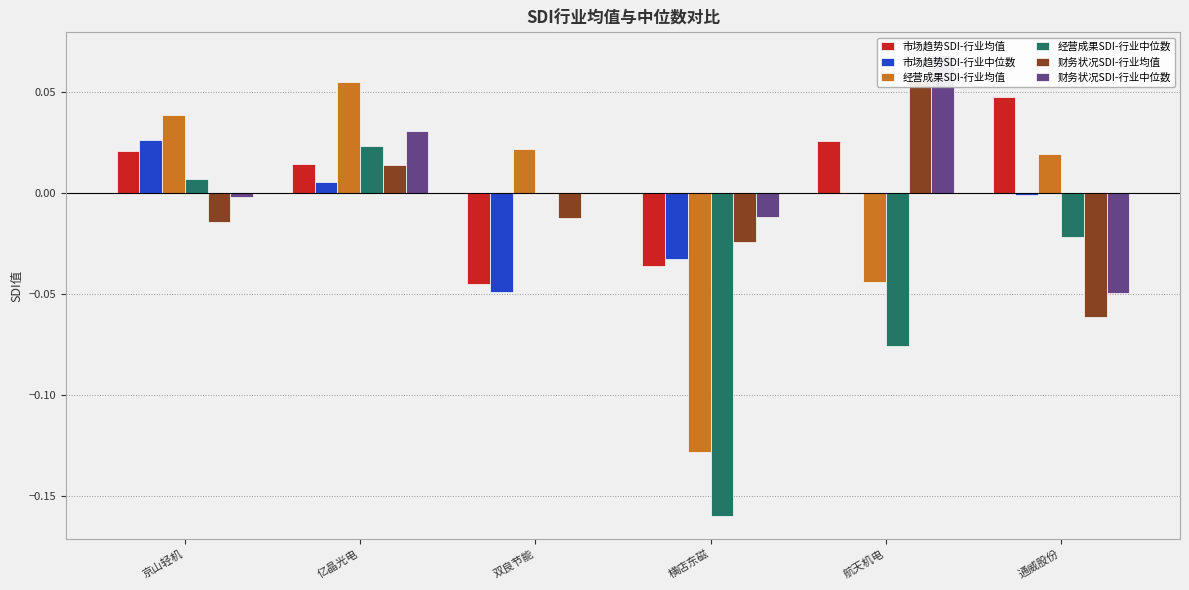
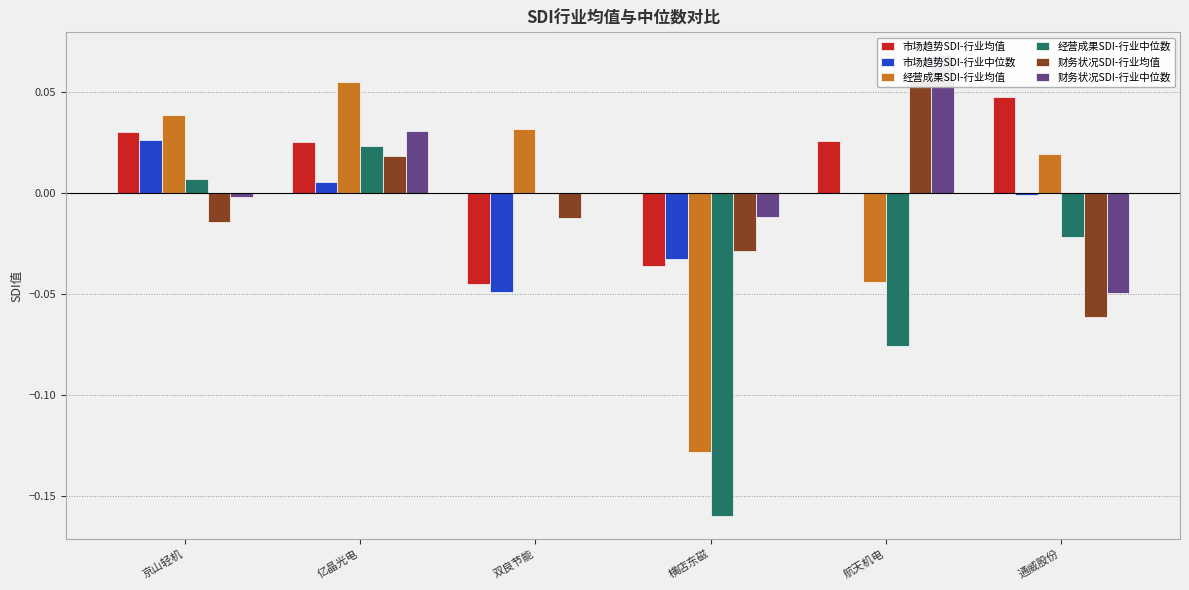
  {
    "市场趋势SDI-行业均值": {
-     "京山轻机": 0.021,
-     "亿晶光电": 0.014,
+     "京山轻机": 0.030,
+     "亿晶光电": 0.025,
      "双良节能": -0.045,
      "横店东磁": -0.036,
      "航天机电": 0.026,
      "通威股份": 0.047
    },
    "市场趋势SDI-行业中位数": {
      "京山轻机": 0.026,
      "亿晶光电": 0.005,
      "双良节能": -0.049,
      "横店东磁": -0.033,
      "航天机电": 0.000
    },
    "经营成果SDI-行业均值": {
      "京山轻机": 0.039,
      "亿晶光电": 0.055,
-     "双良节能": 0.022,
+     "双良节能": 0.032,
      "横店东磁": -0.128,
      "航天机电": -0.044,
      "通威股份": 0.020
    },
    "经营成果SDI-行业中位数": {
      "京山轻机": 0.007,
      "亿晶光电": 0.023,
      "双良节能": 0.000,
      "横店东磁": -0.160,
      "航天机电": -0.076,
      "通威股份": -0.022
    },
    "财务状况SDI-行业均值": {
      "京山轻机": -0.014,
-     "亿晶光电": 0.014,
+     "亿晶光电": 0.019,
      "双良节能": -0.012,
-     "横店东磁": -0.024,
+     "横店东磁": -0.029,
      "通威股份": -0.062
    },
    "财务状况SDI-行业中位数": {
      "京山轻机": -0.002,
      "亿晶光电": 0.031,
      "双良节能": 0.000,
      "横店东磁": -0.012,
      "通威股份": -0.049
    }
  }
